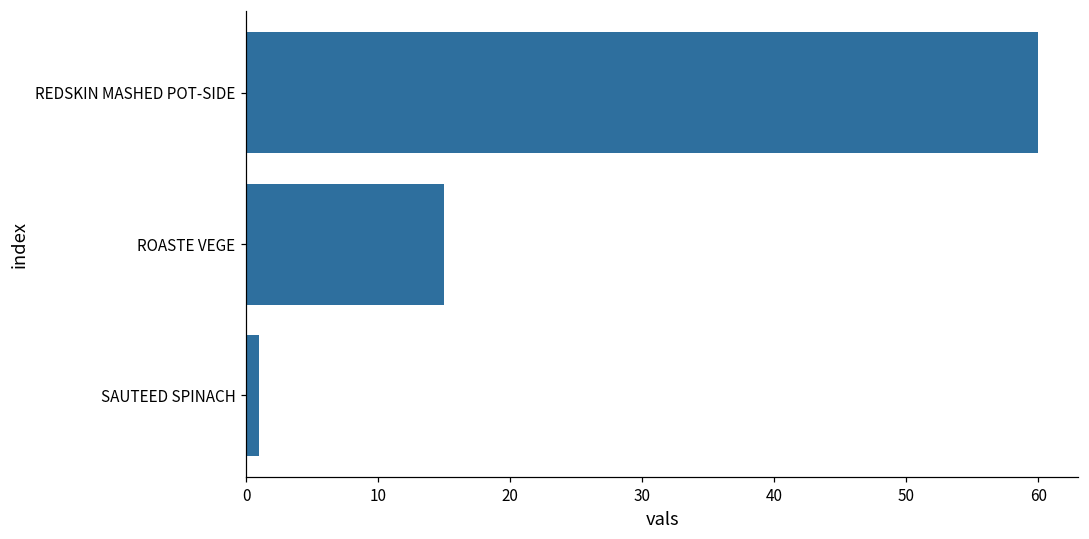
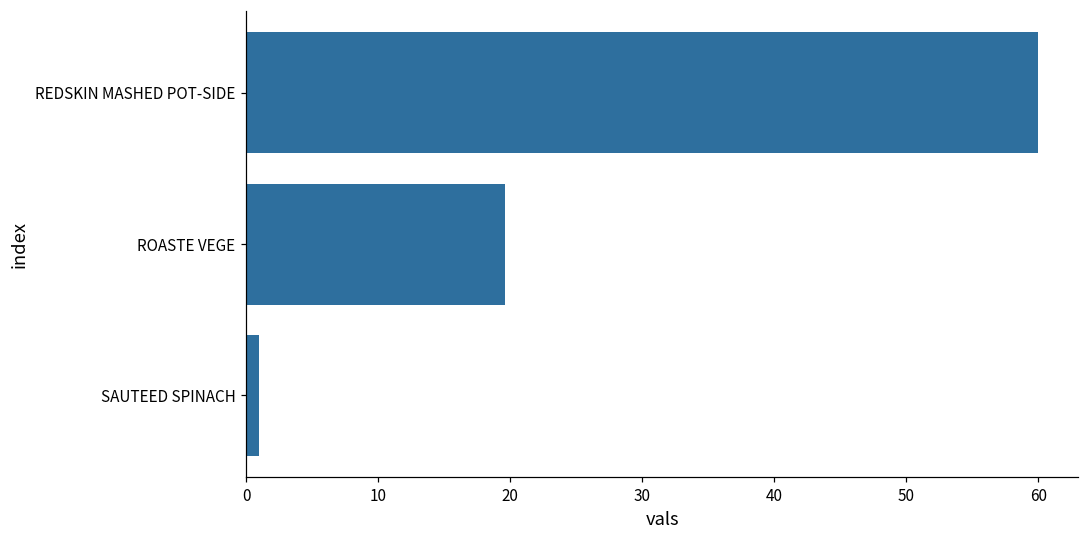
  {
    "REDSKIN MASHED POT-SIDE": 60.0,
-   "ROASTE VEGE": 15.0,
+   "ROASTE VEGE": 19.6,
    "SAUTEED SPINACH": 1.0
  }
